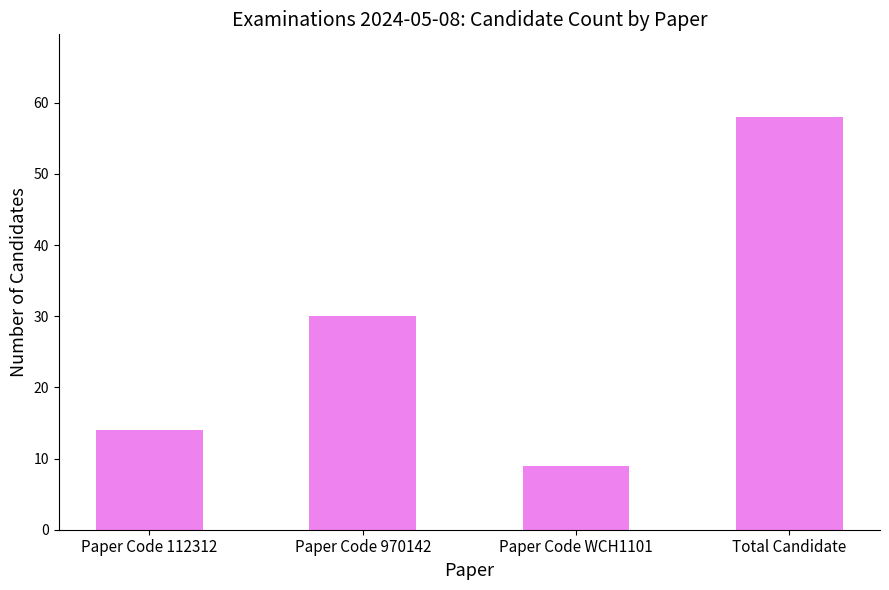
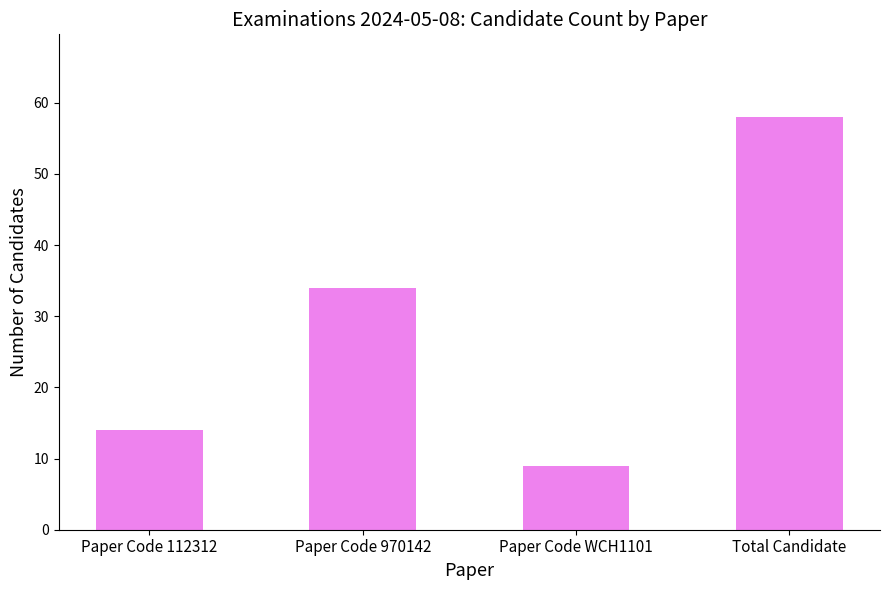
  {
    "Paper Code 112312": 14,
-   "Paper Code 970142": 30,
+   "Paper Code 970142": 34,
    "Paper Code WCH1101": 9,
    "Total Candidate": 58
  }
